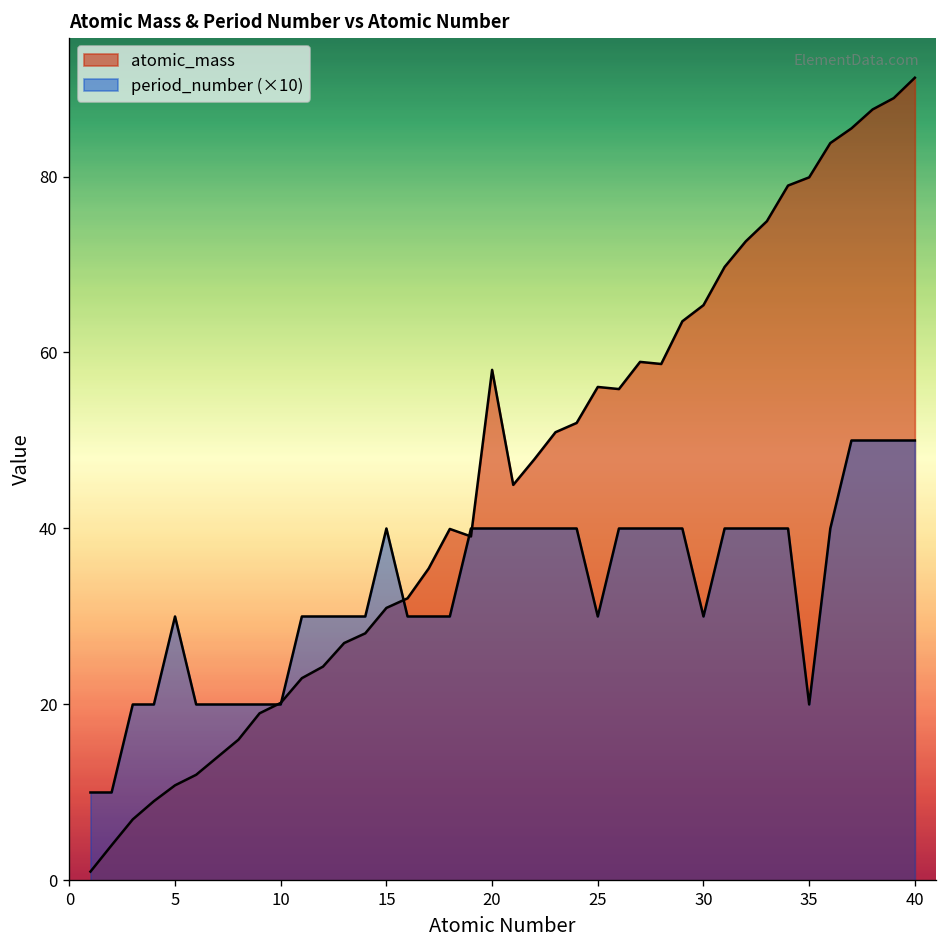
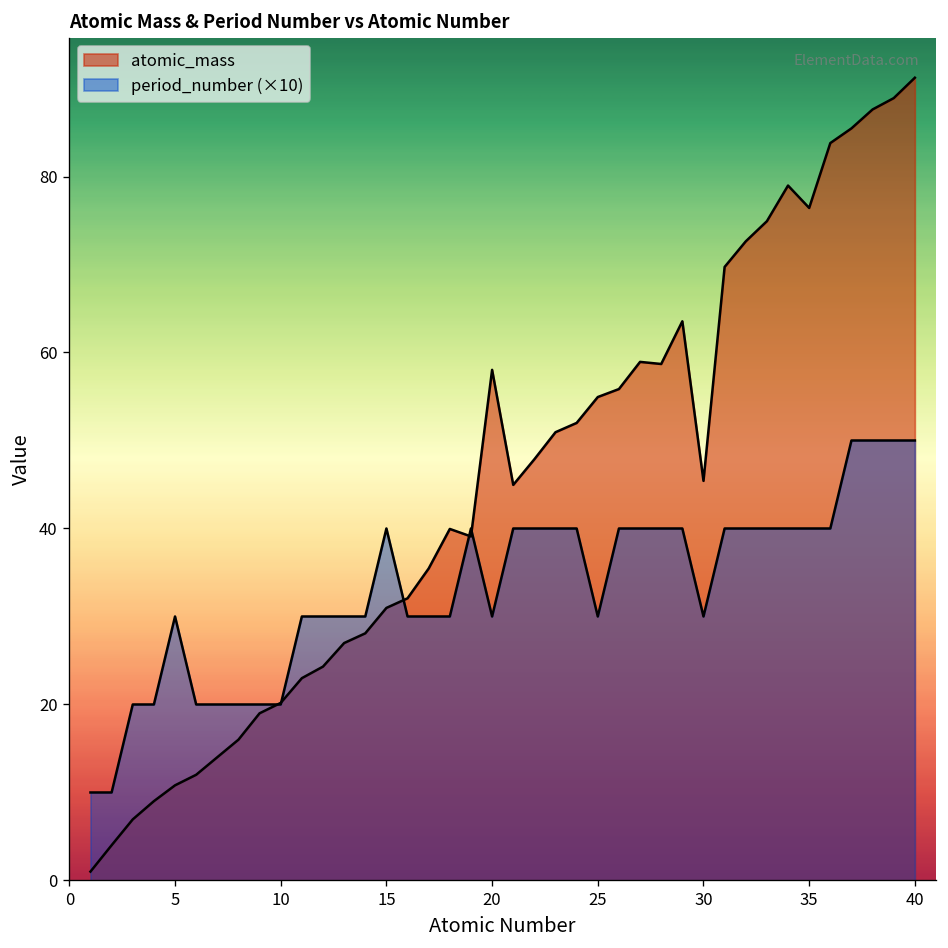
  {
    "atomic_mass": {
      "5": 11,
      "15": 31,
      "20": 58,
-     "25": 56,
-     "30": 65,
-     "35": 80,
+     "25": 55,
+     "30": 45,
+     "35": 76,
      "40": 91
    },
    "period_number (×10)": {
      "5": 30,
      "15": 40,
-     "20": 40,
+     "20": 30,
      "25": 30,
      "30": 30,
-     "35": 20,
+     "35": 40,
      "40": 50
    }
  }
